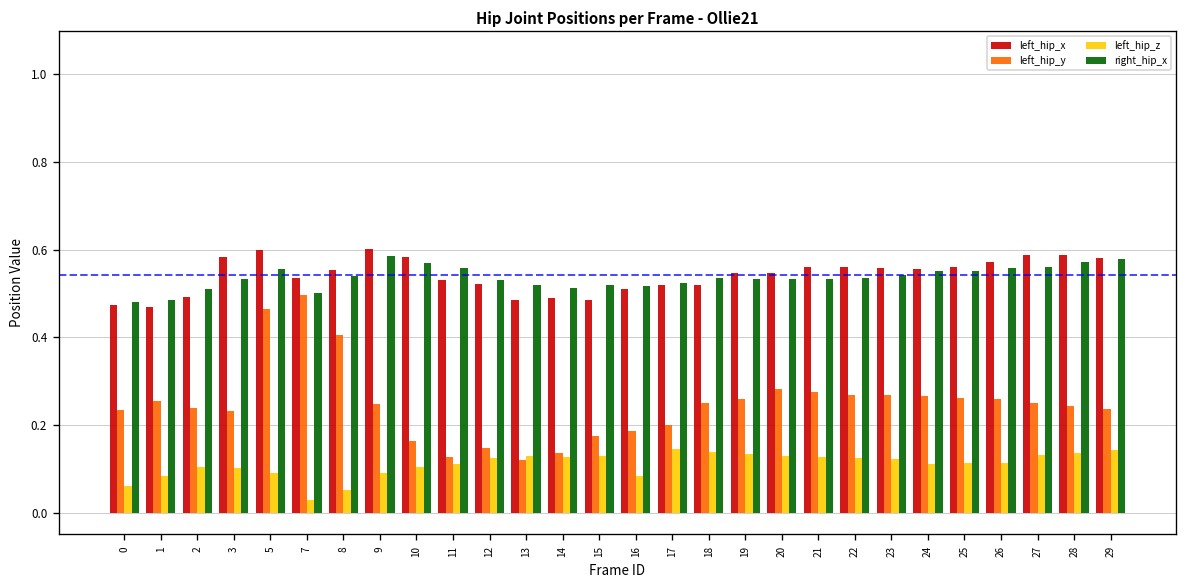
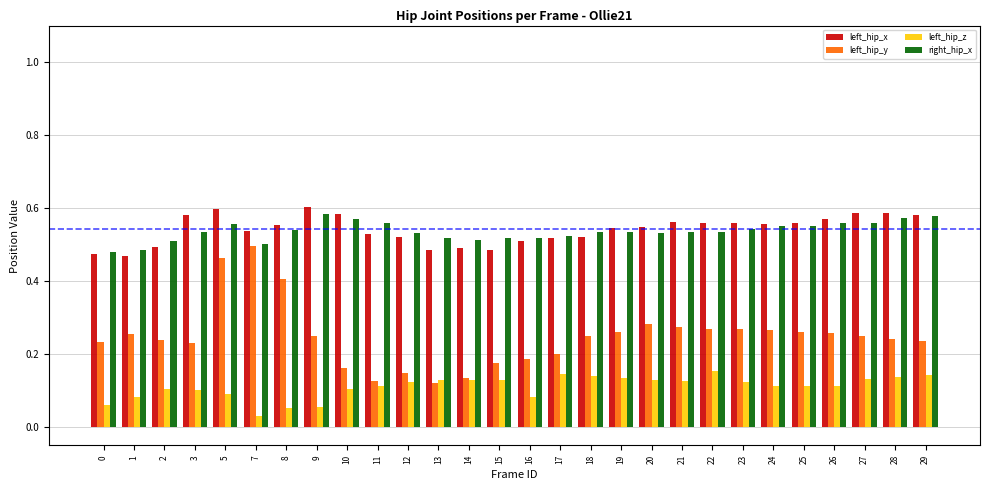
  {
    "left_hip_x": {
      "0": 0.47,
      "1": 0.47,
      "2": 0.49,
      "3": 0.58,
      "5": 0.60,
      "7": 0.54,
      "8": 0.55,
      "9": 0.60,
      "10": 0.58,
      "11": 0.53,
      "12": 0.52,
      "13": 0.49,
      "14": 0.49,
      "15": 0.49,
      "16": 0.51,
      "17": 0.52,
      "18": 0.52,
      "19": 0.55,
      "20": 0.55,
      "21": 0.56,
      "22": 0.56,
      "23": 0.56,
      "24": 0.56,
      "25": 0.56,
      "26": 0.57,
      "27": 0.59,
      "28": 0.59,
      "29": 0.58
    },
    "left_hip_y": {
      "0": 0.23,
      "1": 0.25,
      "2": 0.24,
      "3": 0.23,
      "5": 0.46,
      "7": 0.50,
      "8": 0.41,
      "9": 0.25,
      "10": 0.16,
      "11": 0.13,
      "12": 0.15,
      "13": 0.12,
      "14": 0.14,
      "15": 0.18,
      "16": 0.19,
      "17": 0.20,
      "18": 0.25,
      "19": 0.26,
      "20": 0.28,
      "21": 0.28,
      "22": 0.27,
      "23": 0.27,
      "24": 0.27,
      "25": 0.26,
      "26": 0.26,
      "27": 0.25,
      "28": 0.24,
      "29": 0.24
    },
    "left_hip_z": {
      "0": 0.06,
      "1": 0.08,
      "2": 0.10,
      "3": 0.10,
      "5": 0.09,
      "7": 0.03,
      "8": 0.05,
-     "9": 0.09,
+     "9": 0.06,
      "10": 0.10,
      "11": 0.11,
      "12": 0.12,
      "13": 0.13,
      "14": 0.13,
      "15": 0.13,
      "16": 0.08,
      "17": 0.15,
      "18": 0.14,
      "19": 0.13,
      "20": 0.13,
      "21": 0.13,
-     "22": 0.13,
+     "22": 0.15,
      "23": 0.12,
      "24": 0.11,
      "25": 0.11,
      "26": 0.11,
      "27": 0.13,
      "28": 0.14,
      "29": 0.14
    },
    "right_hip_x": {
      "0": 0.48,
      "1": 0.49,
      "2": 0.51,
      "3": 0.53,
      "5": 0.56,
      "7": 0.50,
      "8": 0.54,
      "9": 0.58,
      "10": 0.57,
      "11": 0.56,
      "12": 0.53,
      "13": 0.52,
      "14": 0.51,
      "15": 0.52,
      "16": 0.52,
      "17": 0.52,
      "18": 0.54,
      "19": 0.53,
      "20": 0.53,
      "21": 0.53,
      "22": 0.53,
      "23": 0.54,
      "24": 0.55,
      "25": 0.55,
      "26": 0.56,
      "27": 0.56,
      "28": 0.57,
      "29": 0.58
    }
  }
